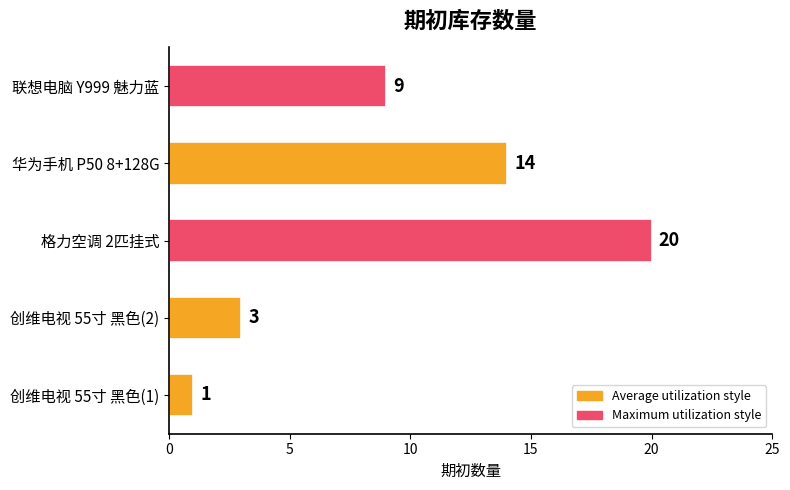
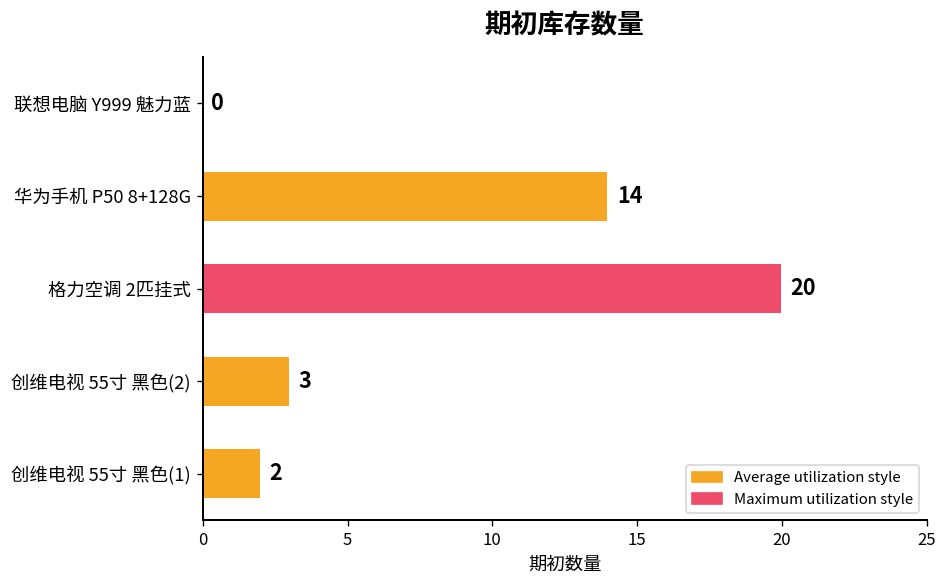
  {
-   "联想电脑 Y999 魅力蓝": 9,
+   "联想电脑 Y999 魅力蓝": 0,
    "华为手机 P50 8+128G": 14,
    "格力空调 2匹挂式": 20,
    "创维电视 55寸 黑色(2)": 3,
-   "创维电视 55寸 黑色(1)": 1
+   "创维电视 55寸 黑色(1)": 2
  }
